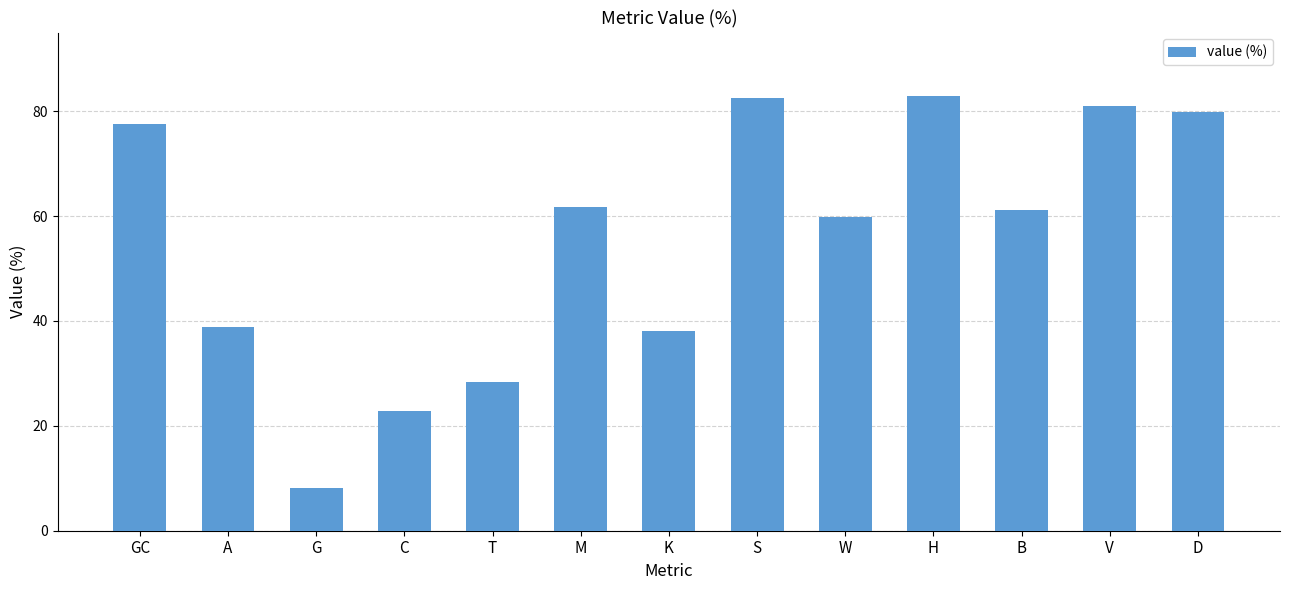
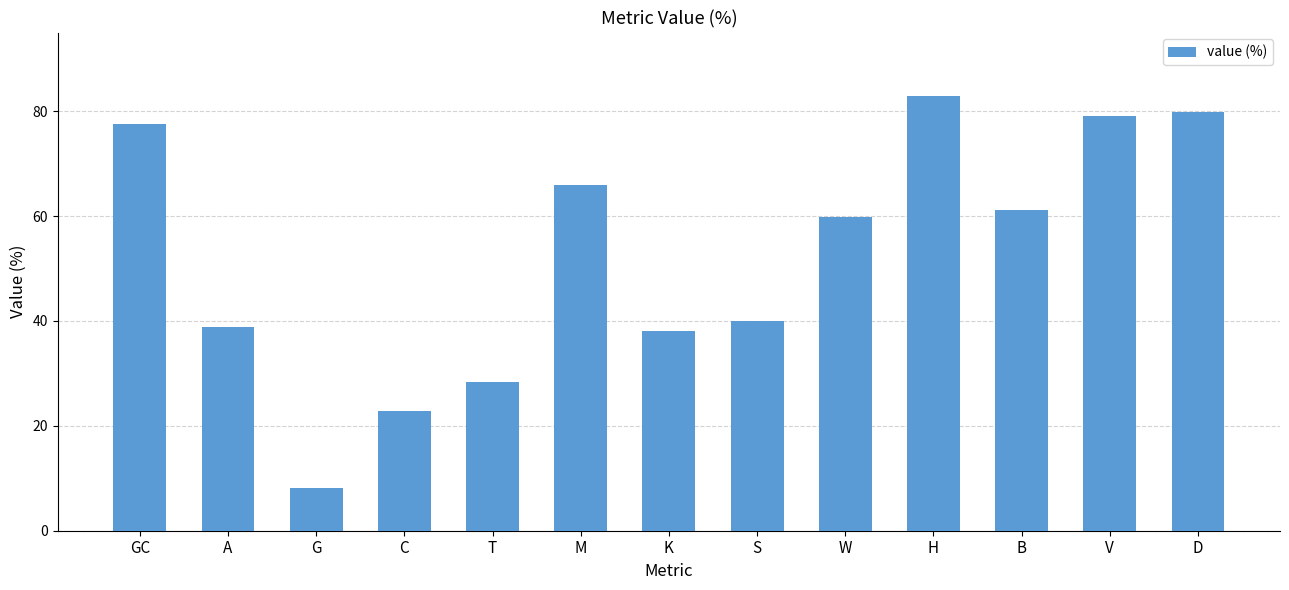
  {
    "GC": 78,
    "A": 39,
    "G": 8,
    "C": 23,
    "T": 28,
-   "M": 62,
+   "M": 66,
    "K": 38,
-   "S": 83,
+   "S": 40,
    "W": 60,
    "H": 83,
    "B": 61,
-   "V": 81,
+   "V": 79,
    "D": 80
  }
